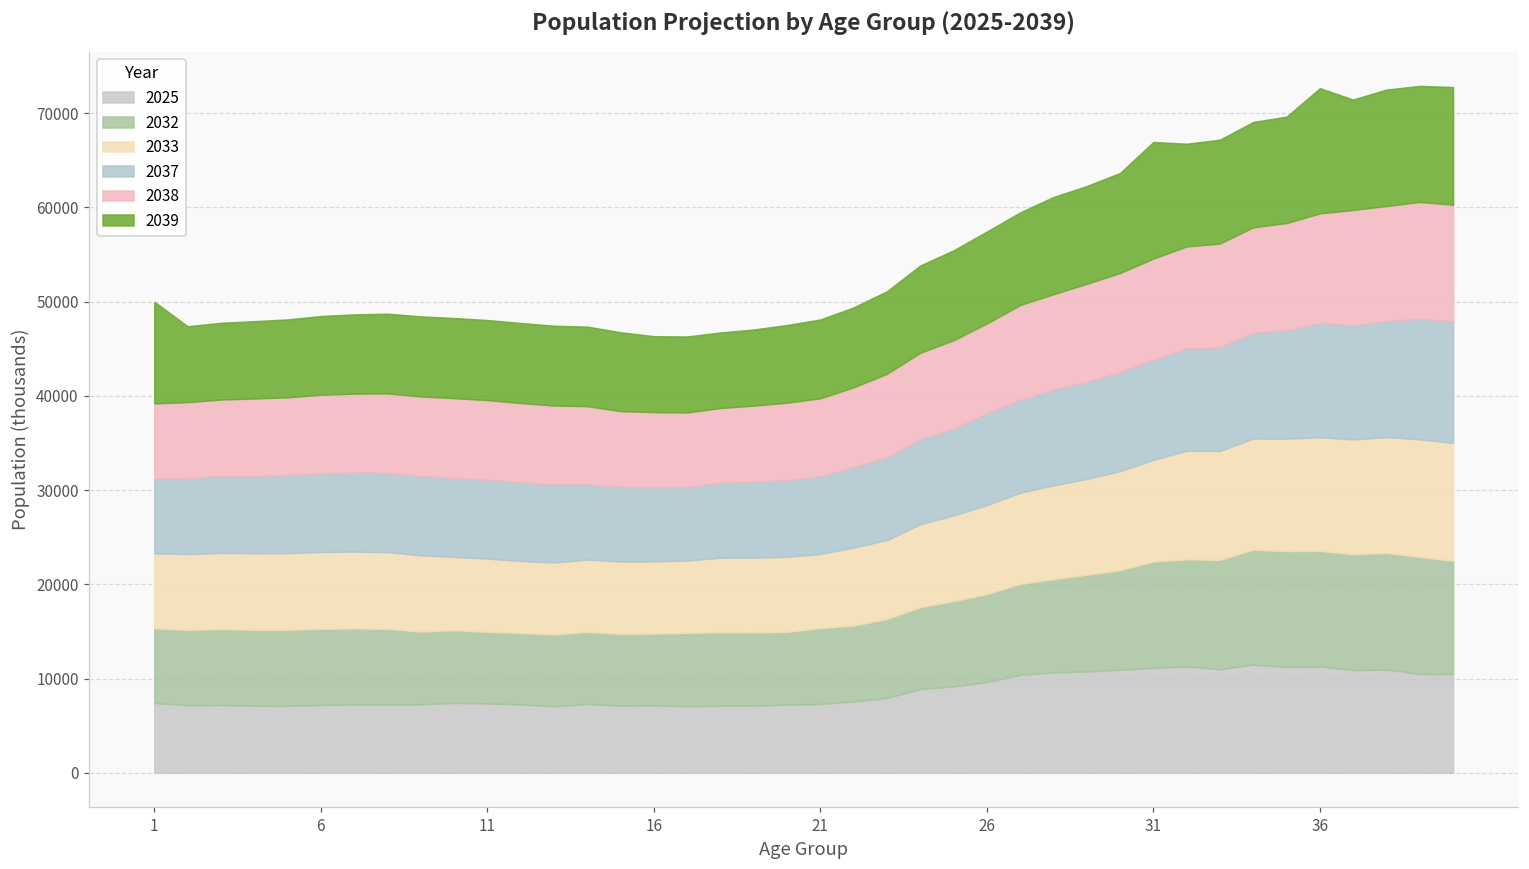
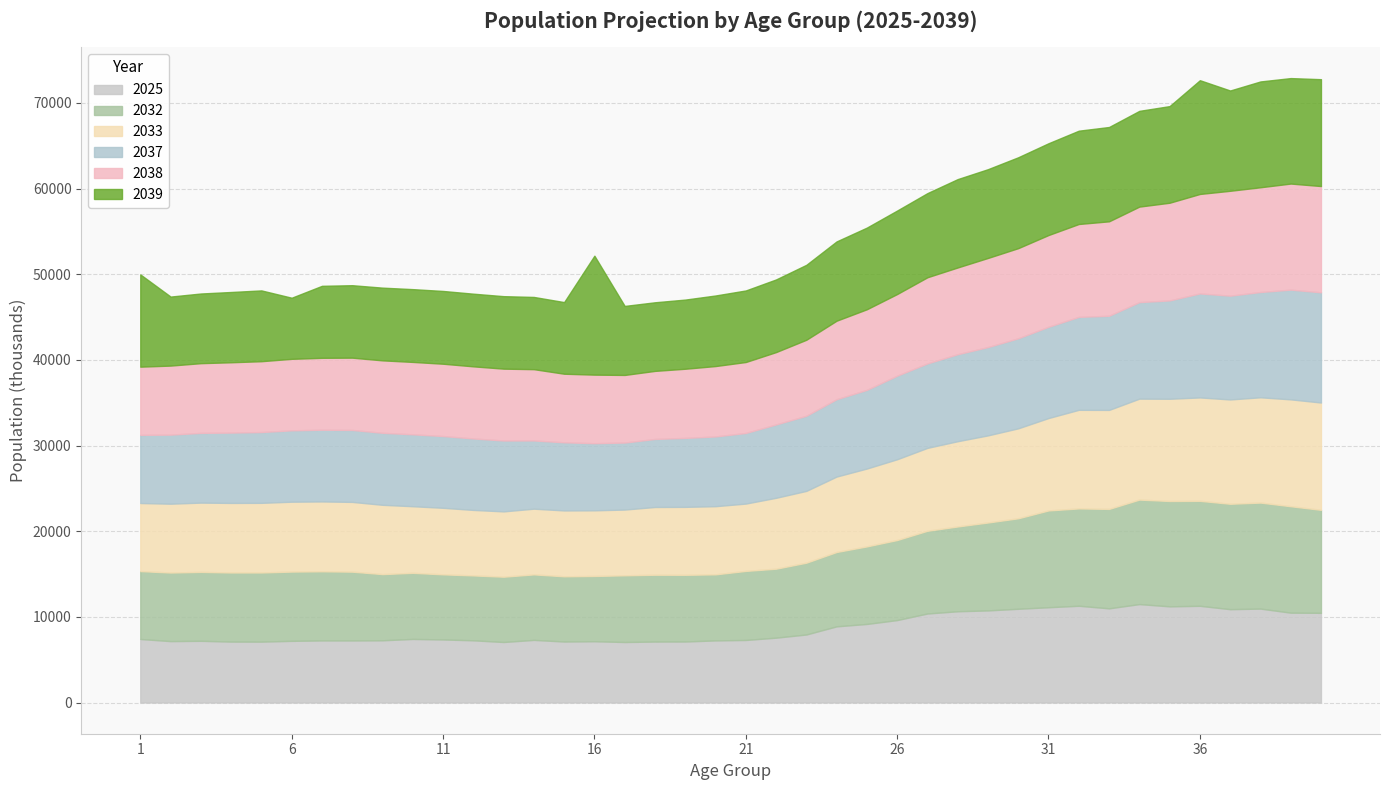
  {
    "2039": {
      "1": 11000,
-     "6": 8000,
+     "6": 7000,
      "11": 8000,
-     "16": 8000,
+     "16": 14000,
      "21": 8000,
      "26": 10000,
-     "31": 12000,
+     "31": 11000,
      "36": 13000
    }
  }
